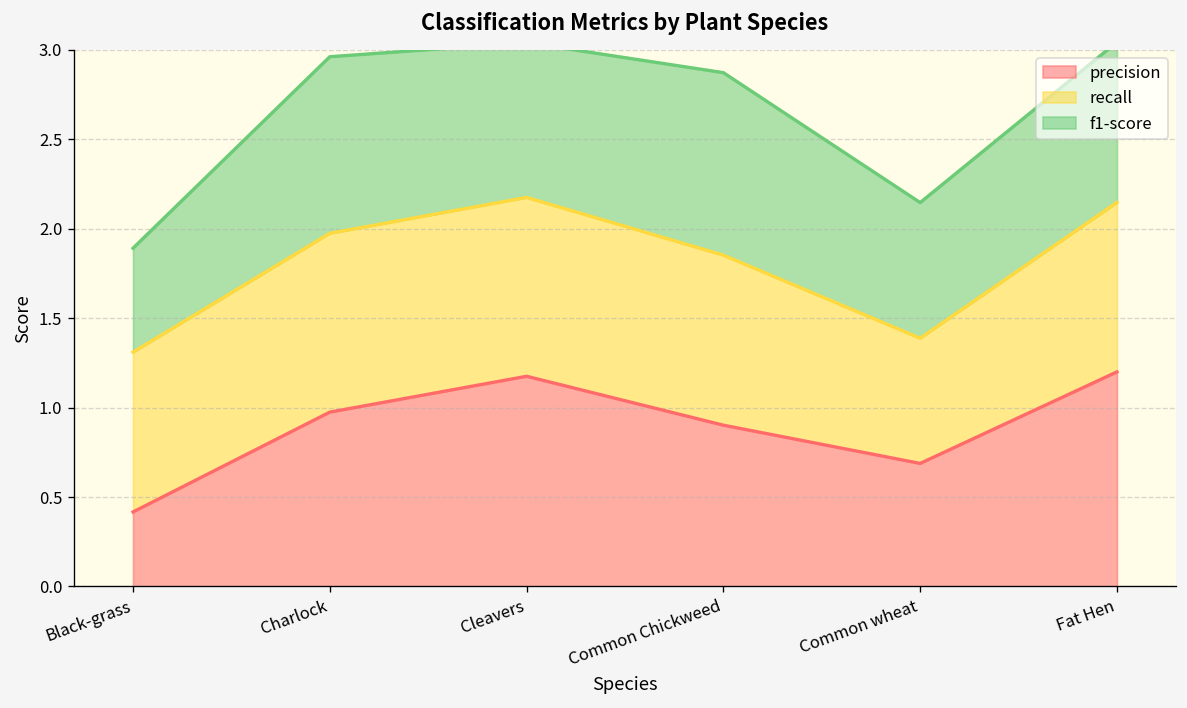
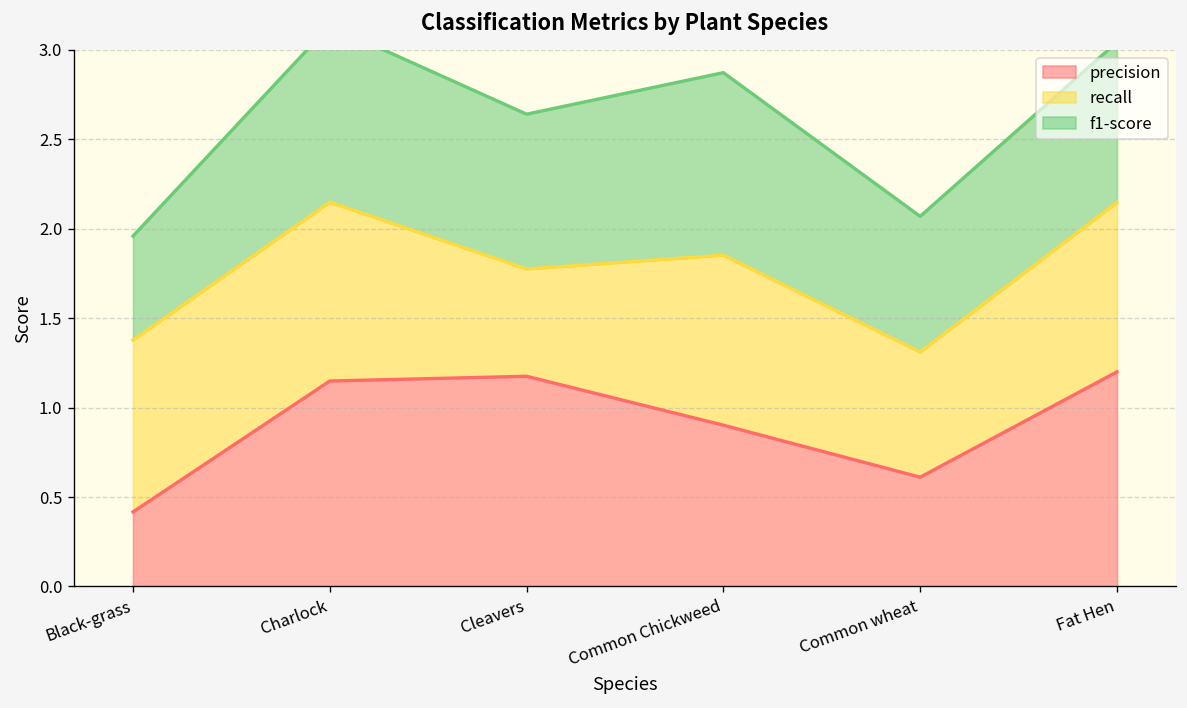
  {
    "precision": {
      "Black-grass": 0.42,
-     "Charlock": 0.98,
+     "Charlock": 1.15,
      "Cleavers": 1.18,
      "Common Chickweed": 0.90,
-     "Common wheat": 0.69,
+     "Common wheat": 0.61,
      "Fat Hen": 1.20
    },
    "recall": {
-     "Black-grass": 0.89,
+     "Black-grass": 0.96,
      "Charlock": 1.00,
-     "Cleavers": 1.0,
+     "Cleavers": 0.6,
      "Common Chickweed": 0.95,
      "Common wheat": 0.70,
      "Fat Hen": 0.95
    },
    "f1-score": {
      "Black-grass": 0.58,
      "Common Chickweed": 1.02,
      "Common wheat": 0.76
    }
  }
